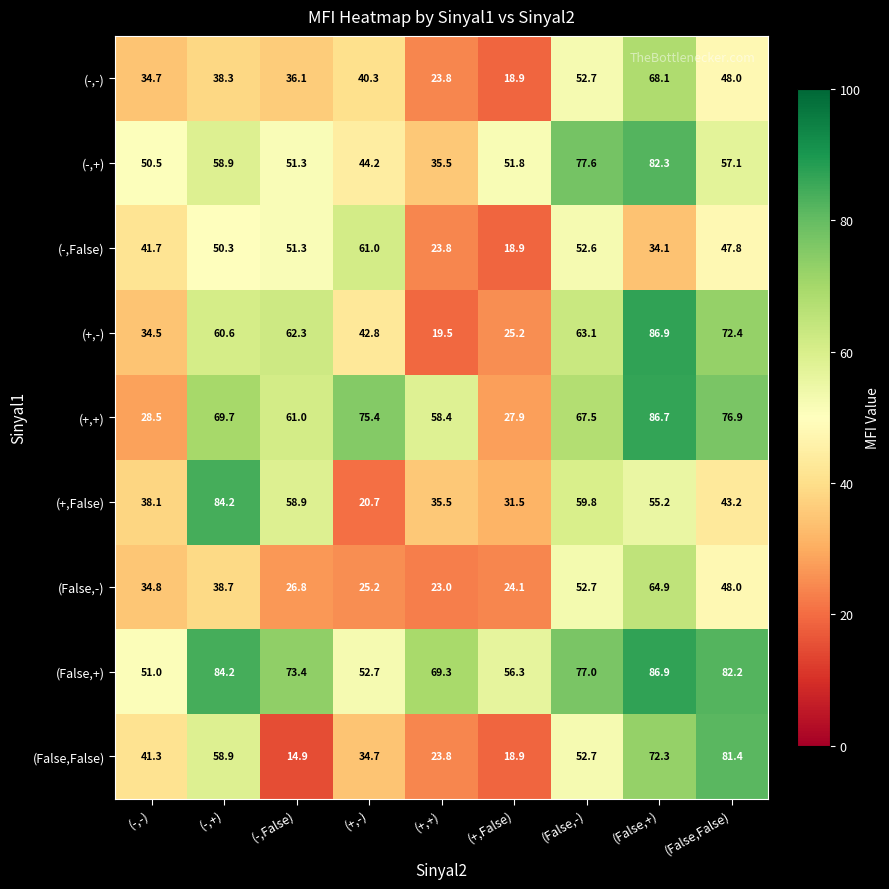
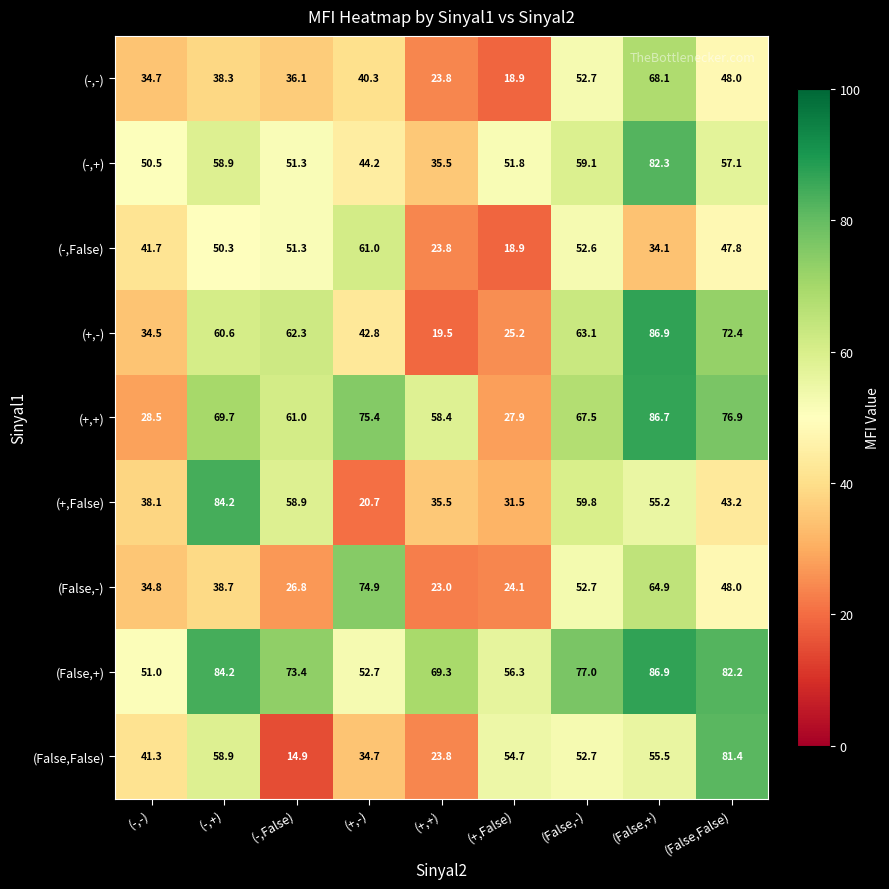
  {
    "(-,-)": {
      "(-,-)": 34.7,
      "(-,+)": 38.3,
      "(-,False)": 36.1,
      "(+,-)": 40.3,
      "(+,+)": 23.8,
      "(+,False)": 18.9,
      "(False,-)": 52.7,
      "(False,False)": 48.0
    },
    "(-,+)": {
      "(-,-)": 50.5,
      "(-,+)": 58.9,
      "(-,False)": 51.3,
      "(+,-)": 44.2,
      "(+,+)": 35.5,
      "(+,False)": 51.8,
-     "(False,-)": 77.6,
+     "(False,-)": 59.1,
      "(False,+)": 82.3,
      "(False,False)": 57.1
    },
    "(-,False)": {
      "(-,-)": 41.7,
      "(-,+)": 50.3,
      "(-,False)": 51.3,
      "(+,-)": 61.0,
      "(+,+)": 23.8,
      "(+,False)": 18.9,
      "(False,-)": 52.6,
      "(False,+)": 34.1,
      "(False,False)": 47.8
    },
    "(+,-)": {
      "(-,-)": 34.5,
      "(-,+)": 60.6,
      "(-,False)": 62.3,
      "(+,-)": 42.8,
      "(+,+)": 19.5,
      "(+,False)": 25.2,
      "(False,-)": 63.1,
      "(False,+)": 86.9,
      "(False,False)": 72.4
    },
    "(+,+)": {
      "(-,-)": 28.5,
      "(-,+)": 69.7,
      "(-,False)": 61.0,
      "(+,-)": 75.4,
      "(+,+)": 58.4,
      "(+,False)": 27.9,
      "(False,-)": 67.5,
      "(False,+)": 86.7,
      "(False,False)": 76.9
    },
    "(+,False)": {
      "(-,-)": 38.1,
      "(-,+)": 84.2,
      "(-,False)": 58.9,
      "(+,-)": 20.7,
      "(+,+)": 35.5,
      "(+,False)": 31.5,
      "(False,-)": 59.8,
      "(False,+)": 55.2,
      "(False,False)": 43.2
    },
    "(False,-)": {
      "(-,-)": 34.8,
      "(-,+)": 38.7,
      "(-,False)": 26.8,
-     "(+,-)": 25.2,
+     "(+,-)": 74.9,
      "(+,+)": 23.0,
      "(+,False)": 24.1,
      "(False,-)": 52.7,
      "(False,+)": 64.9,
      "(False,False)": 48.0
    },
    "(False,+)": {
      "(-,-)": 51.0,
      "(-,+)": 84.2,
      "(-,False)": 73.4,
      "(+,-)": 52.7,
      "(+,+)": 69.3,
      "(+,False)": 56.3,
      "(False,-)": 77.0,
      "(False,+)": 86.9,
      "(False,False)": 82.2
    },
    "(False,False)": {
      "(-,-)": 41.3,
      "(-,+)": 58.9,
      "(-,False)": 14.9,
      "(+,-)": 34.7,
      "(+,+)": 23.8,
-     "(+,False)": 18.9,
+     "(+,False)": 54.7,
      "(False,-)": 52.7,
-     "(False,+)": 72.3,
+     "(False,+)": 55.5,
      "(False,False)": 81.4
    }
  }
